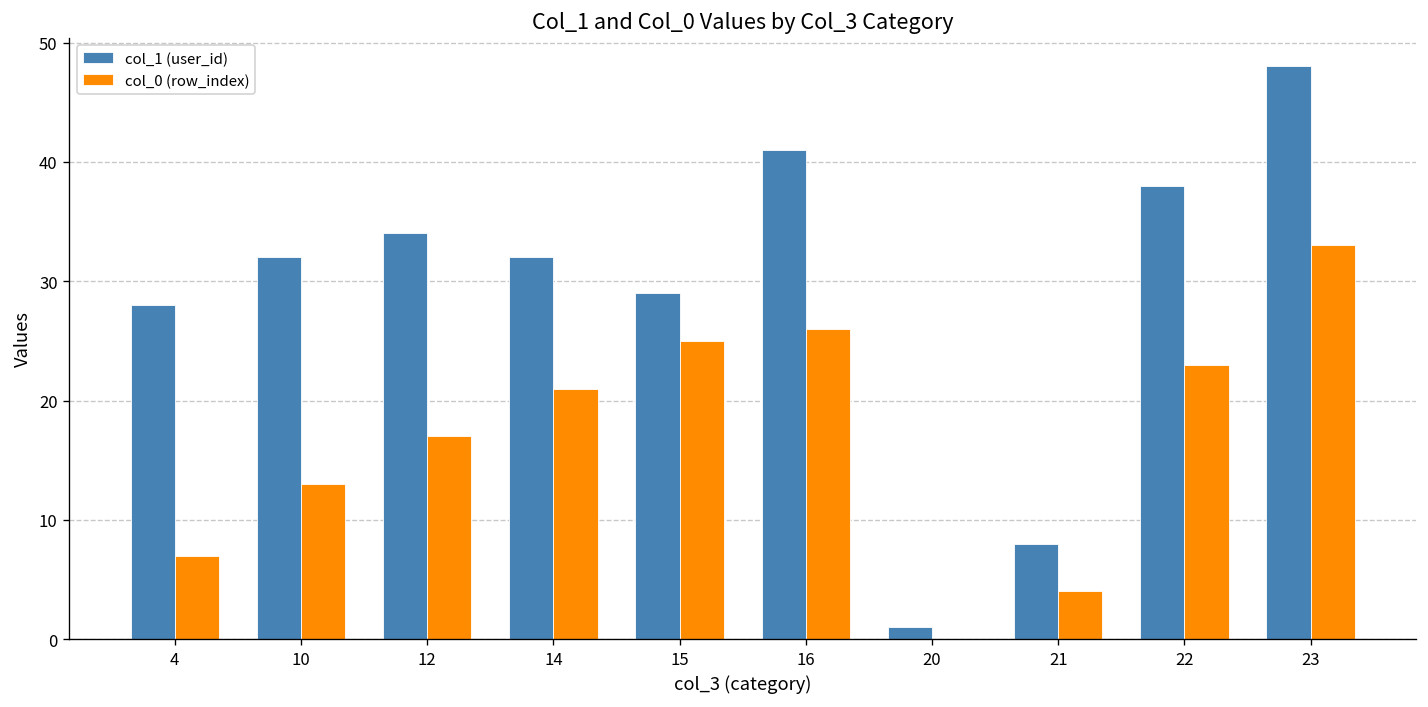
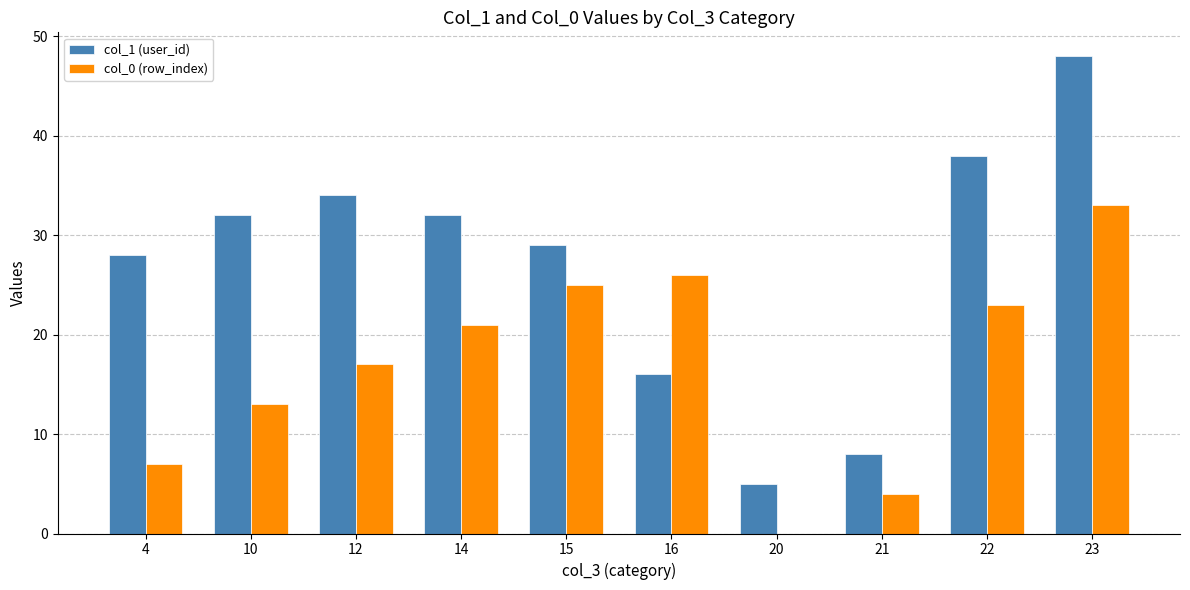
  {
    "col_1 (user_id)": {
      "4": 28,
      "10": 32,
      "12": 34,
      "14": 32,
      "15": 29,
-     "16": 41,
-     "20": 1,
+     "16": 16,
+     "20": 5,
      "21": 8,
      "22": 38,
      "23": 48
    },
    "col_0 (row_index)": {
      "4": 7,
      "10": 13,
      "12": 17,
      "14": 21,
      "15": 25,
      "16": 26,
      "20": 0,
      "21": 4,
      "22": 23,
      "23": 33
    }
  }
